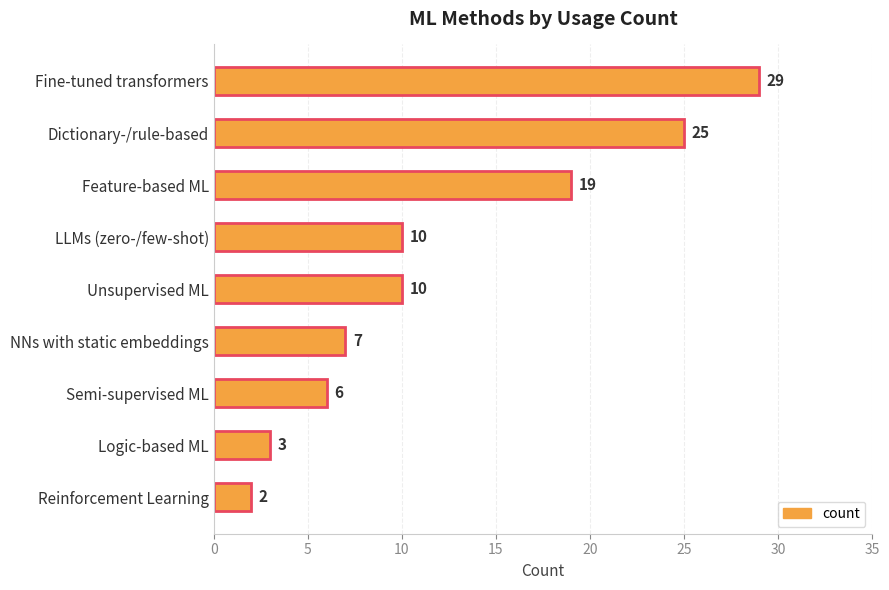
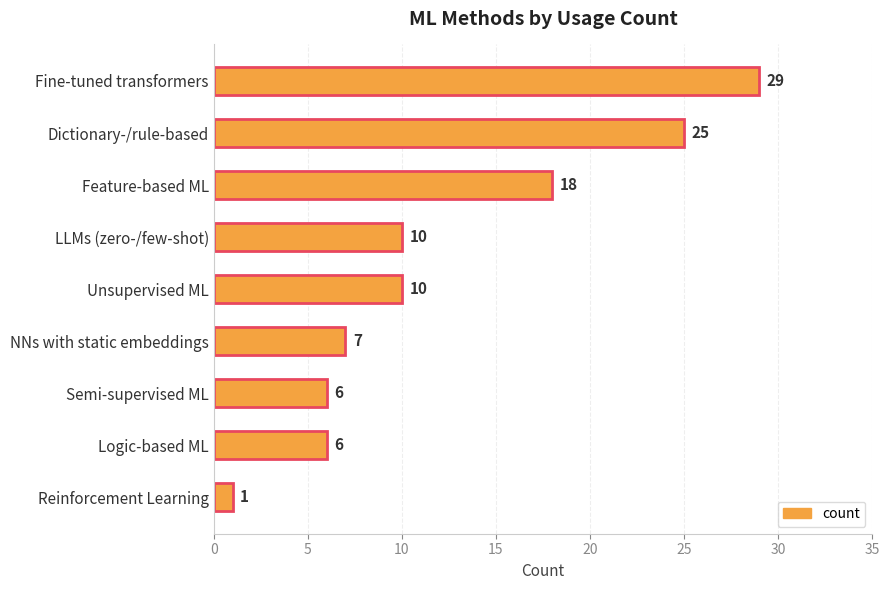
  {
    "Fine-tuned transformers": 29,
    "Dictionary-/rule-based": 25,
-   "Feature-based ML": 19,
+   "Feature-based ML": 18,
    "LLMs (zero-/few-shot)": 10,
    "Unsupervised ML": 10,
    "NNs with static embeddings": 7,
    "Semi-supervised ML": 6,
-   "Logic-based ML": 3,
-   "Reinforcement Learning": 2
+   "Logic-based ML": 6,
+   "Reinforcement Learning": 1
  }
